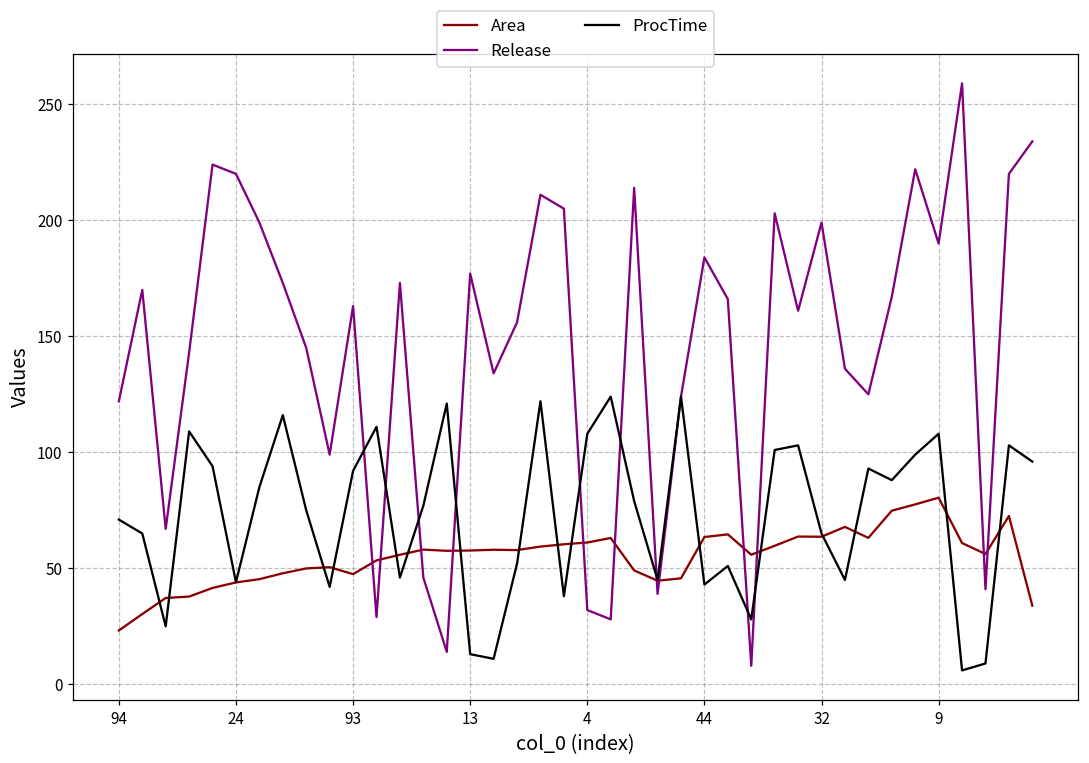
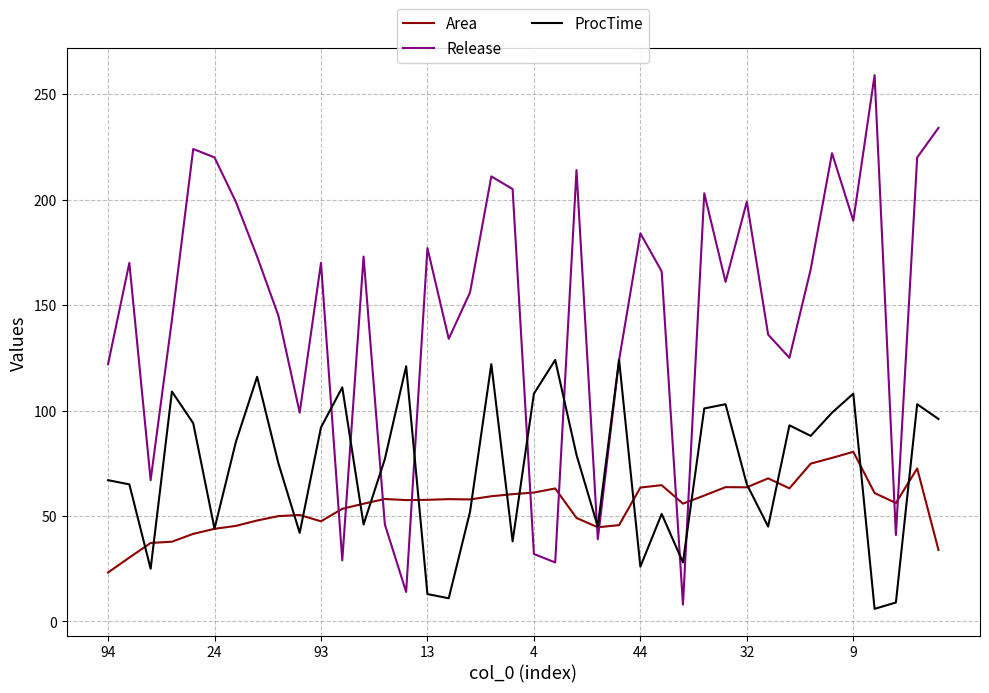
  {
    "Area": {
      "94": 23,
      "93": 47,
      "44": 63
    },
    "Release": {
      "94": 122,
-     "93": 163,
+     "93": 170,
      "44": 184
    },
    "ProcTime": {
-     "94": 71,
+     "94": 67,
      "93": 92,
-     "44": 43
+     "44": 26
    }
  }
